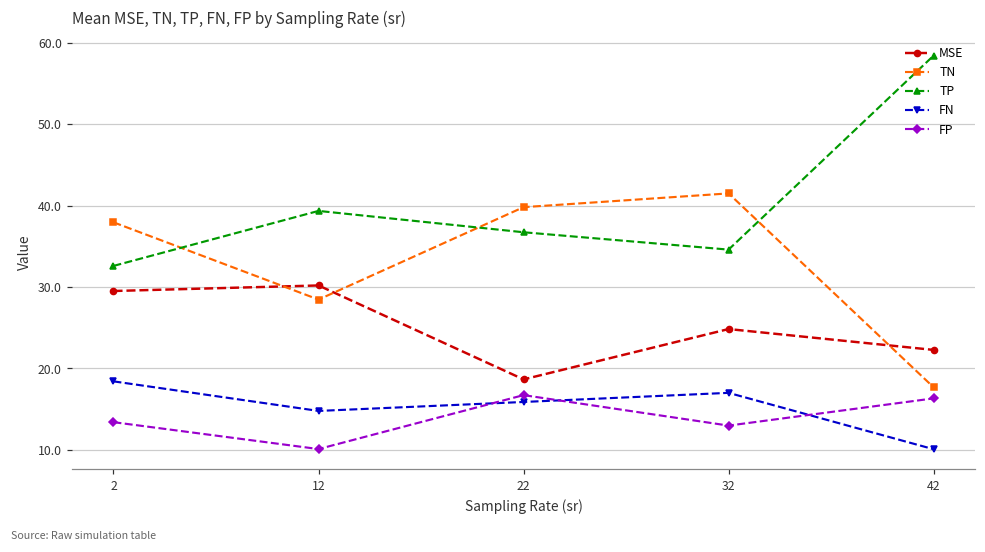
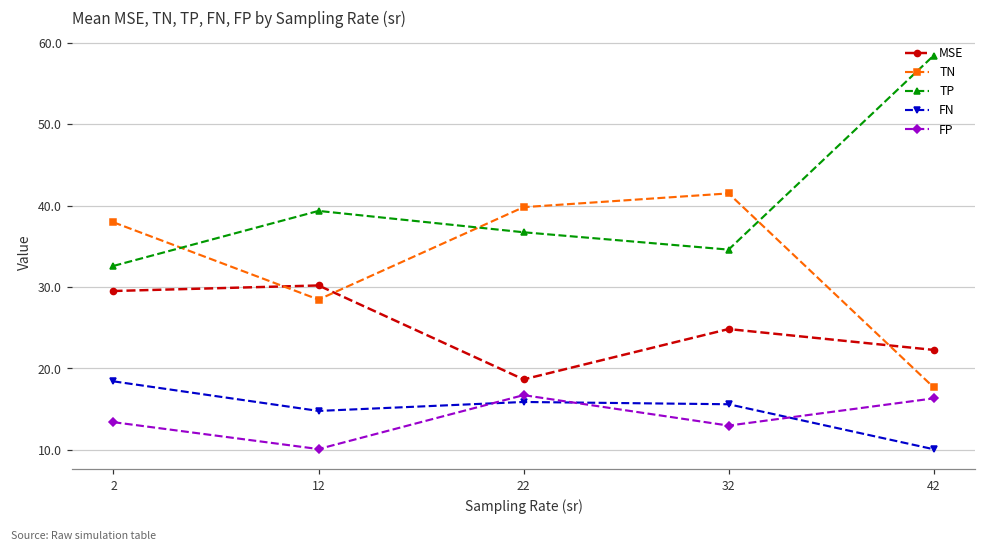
  {
    "MSE": {
      "2": 30,
      "12": 30,
      "22": 19,
      "32": 25,
      "42": 22
    },
    "TN": {
      "2": 38,
      "12": 28,
      "22": 40,
      "32": 41,
      "42": 18
    },
    "TP": {
      "2": 33,
      "12": 39,
      "22": 37,
      "32": 35,
      "42": 58
    },
    "FN": {
      "2": 18,
      "12": 15,
      "22": 16,
-     "32": 17,
+     "32": 16,
      "42": 10
    },
    "FP": {
      "2": 13,
      "12": 10,
      "22": 17,
      "32": 13,
      "42": 16
    }
  }
